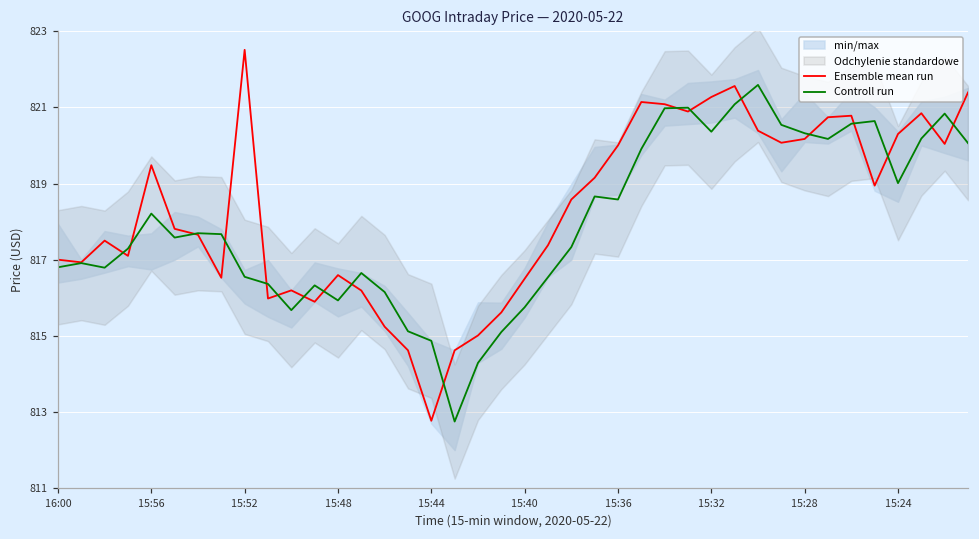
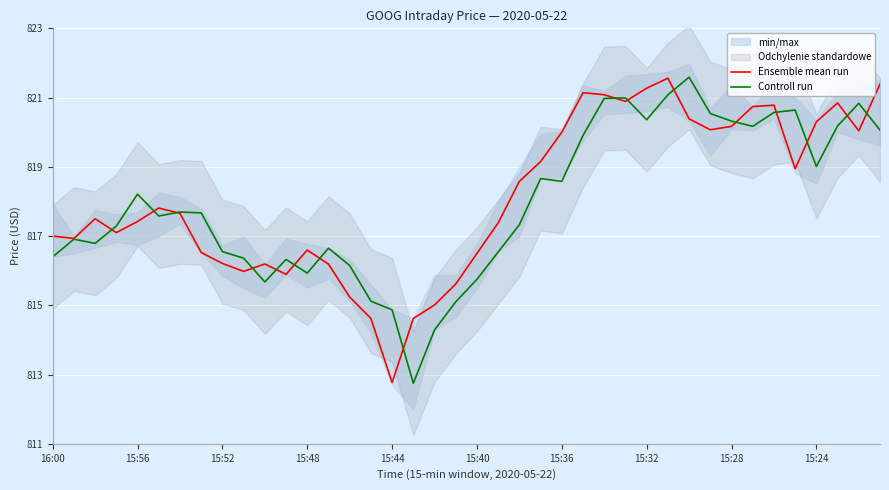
  {
    "Ensemble mean run": {
      "16:00": 817.0,
-     "15:56": 819.5,
-     "15:52": 822.5,
+     "15:56": 817.4,
+     "15:52": 816.2,
      "15:48": 816.6,
      "15:44": 812.8,
      "15:40": 816.5,
      "15:32": 821.3,
      "15:28": 820.2
    },
    "Controll run": {
-     "16:00": 816.8,
+     "16:00": 816.4,
      "15:56": 818.2,
      "15:52": 816.6,
      "15:48": 815.9,
      "15:40": 815.8,
      "15:36": 818.6,
      "15:32": 820.4,
      "15:28": 820.3,
      "15:24": 819.0
    }
  }
